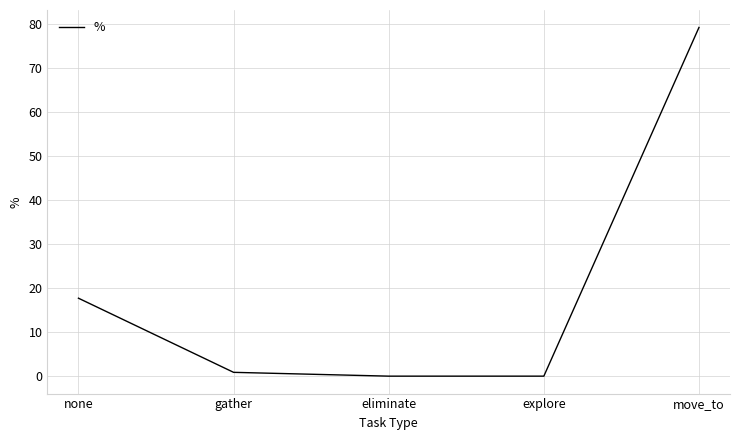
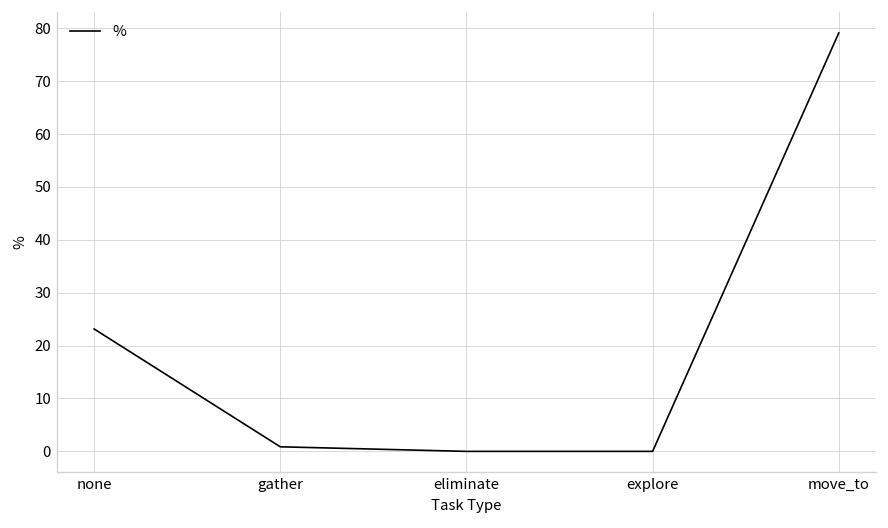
  {
-   "none": 18,
+   "none": 23,
    "gather": 1,
    "eliminate": 0,
    "explore": 0,
    "move_to": 79
  }
